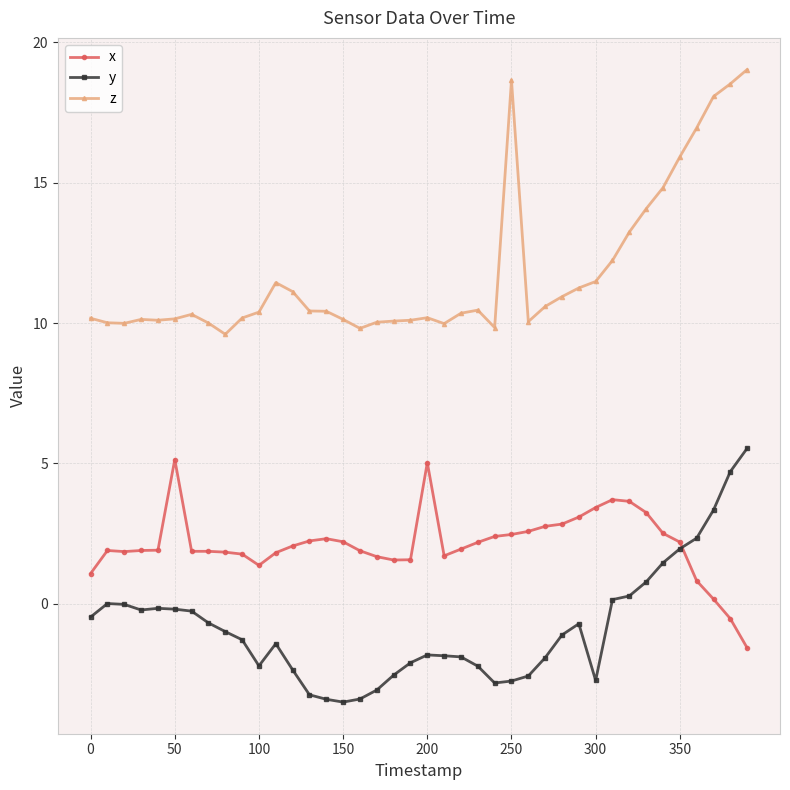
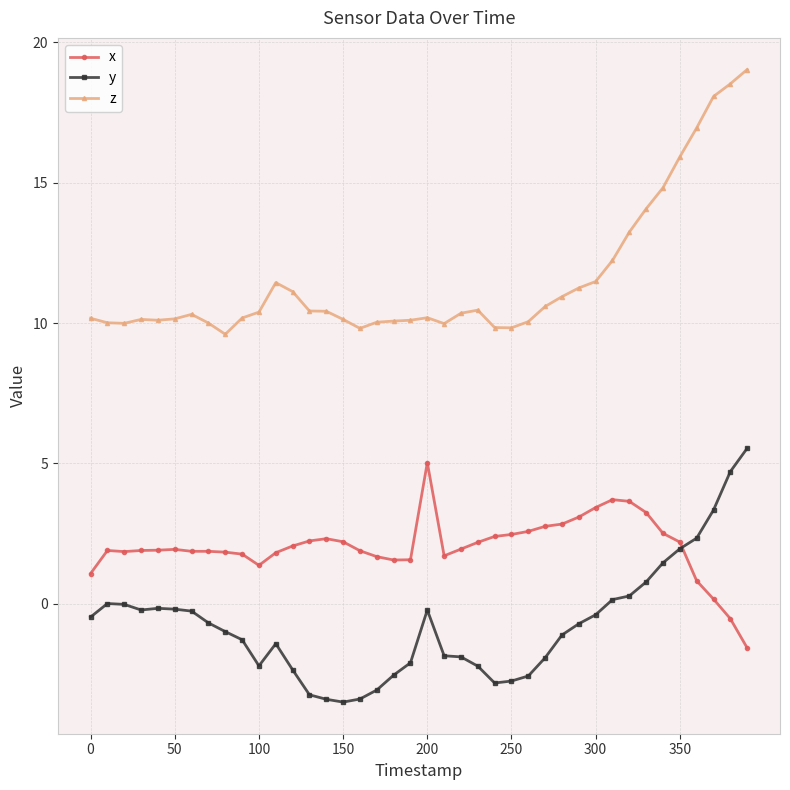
  {
    "x": {
      "0": 1.1,
-     "50": 5.1,
+     "50": 1.9,
      "100": 1.4,
      "150": 2.2,
      "200": 5.0,
      "250": 2.5,
      "300": 3.4,
      "350": 2.2
    },
    "y": {
      "0": -0.5,
      "50": -0.2,
      "100": -2.2,
      "150": -3.5,
-     "200": -1.8,
+     "200": -0.2,
      "250": -2.8,
-     "300": -2.7,
+     "300": -0.4,
      "350": 2.0
    },
    "z": {
      "0": 10.2,
      "50": 10.2,
      "100": 10.4,
      "150": 10.1,
      "200": 10.2,
-     "250": 18.7,
+     "250": 9.8,
      "300": 11.5,
      "350": 15.9
    }
  }
